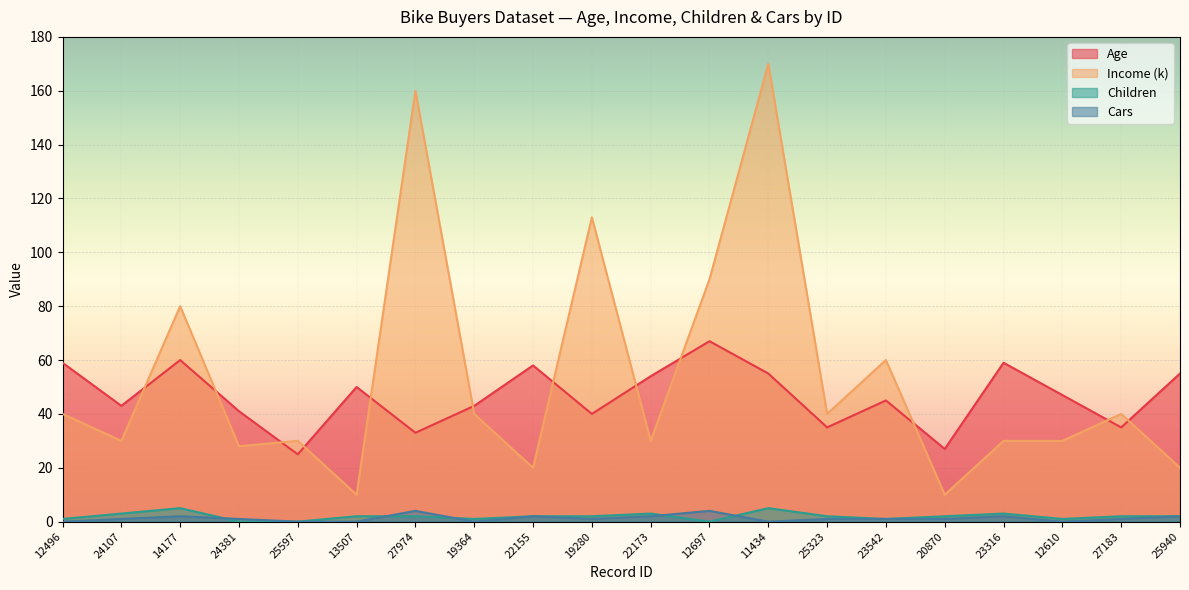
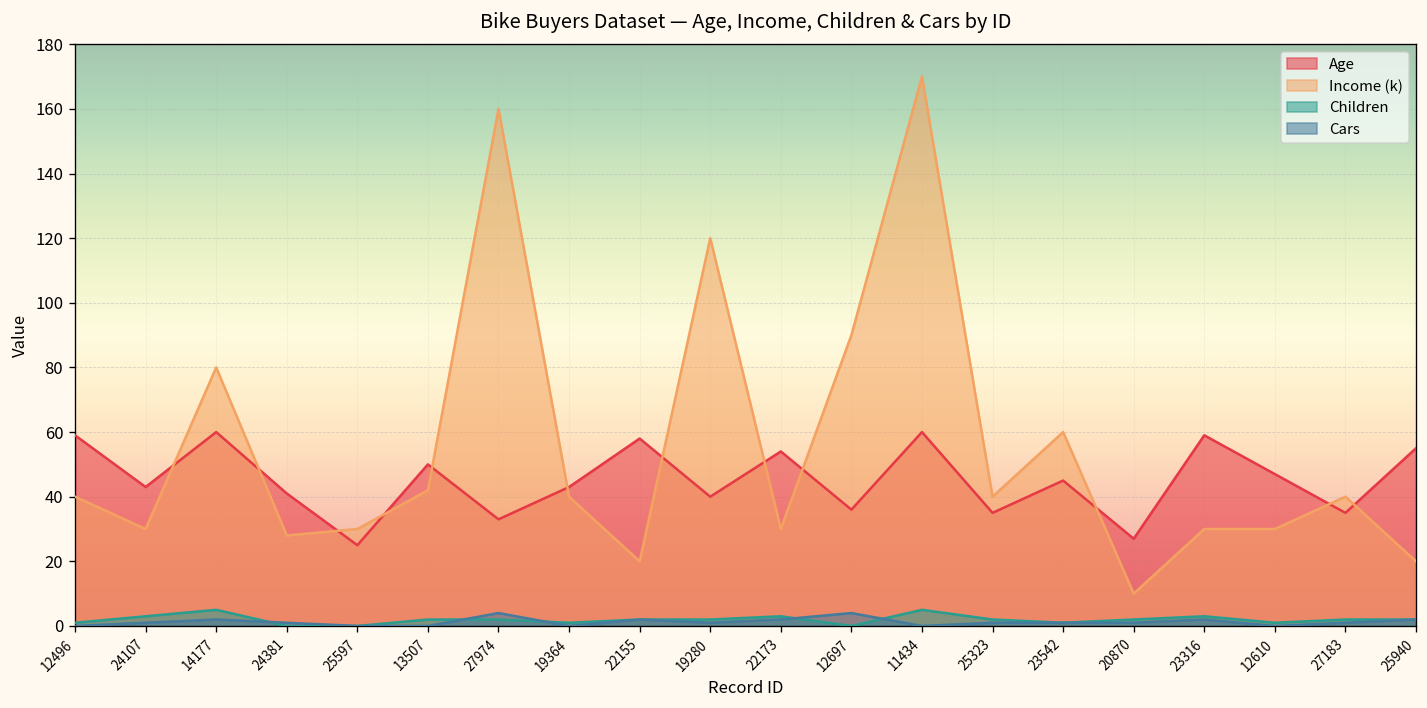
  {
    "Age": {
      "12496": 59,
      "24107": 43,
      "14177": 60,
      "24381": 41,
      "25597": 25,
      "13507": 50,
      "27974": 33,
      "19364": 43,
      "22155": 58,
      "19280": 40,
      "22173": 54,
-     "12697": 67,
-     "11434": 55,
+     "12697": 36,
+     "11434": 60,
      "25323": 35,
      "23542": 45,
      "20870": 27,
      "23316": 59,
      "12610": 47,
      "27183": 35,
      "25940": 55
    },
    "Income (k)": {
      "12496": 40,
      "24107": 30,
      "14177": 80,
      "24381": 28,
      "25597": 30,
-     "13507": 10,
+     "13507": 42,
      "27974": 160,
      "19364": 40,
      "22155": 20,
-     "19280": 113,
+     "19280": 120,
      "22173": 30,
      "12697": 90,
      "11434": 170,
      "25323": 40,
      "23542": 60,
      "20870": 10,
      "23316": 30,
      "12610": 30,
      "27183": 40,
      "25940": 20
    }
  }
